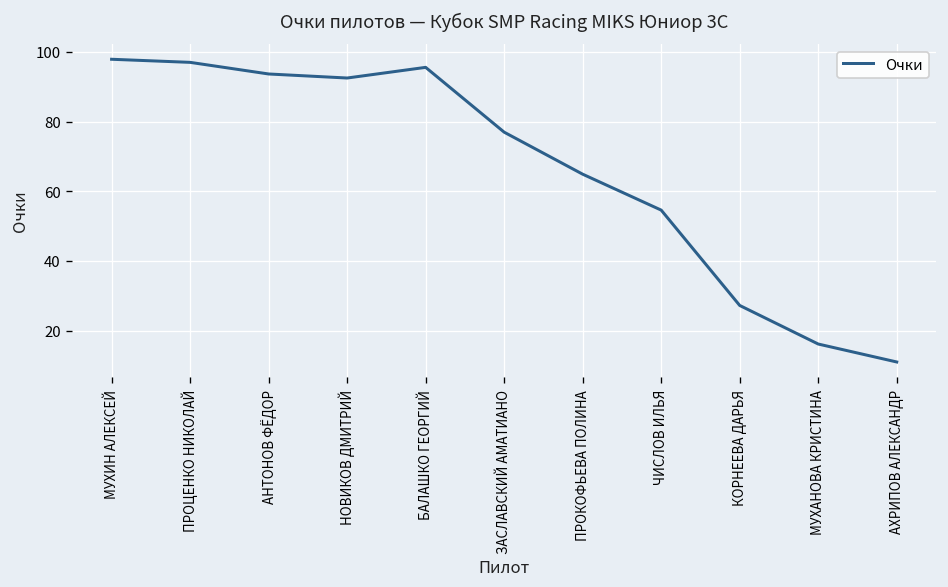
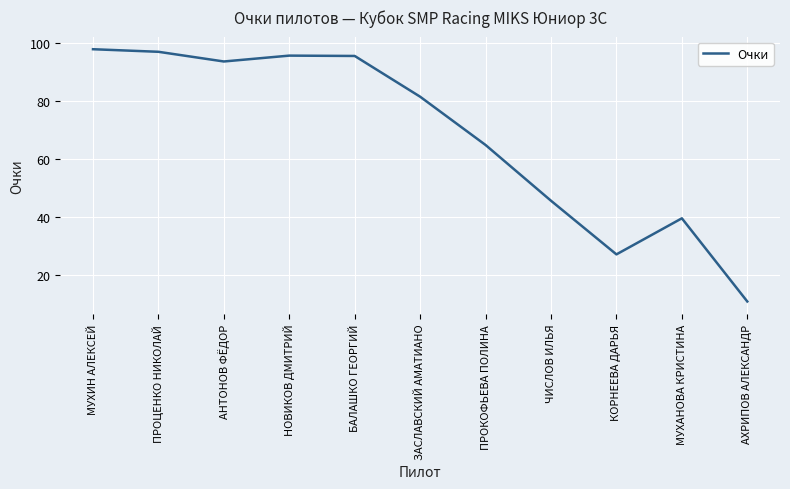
  {
    "МУХИН АЛЕКСЕЙ": 98,
    "ПРОЦЕНКО НИКОЛАЙ": 97,
    "АНТОНОВ ФЁДОР": 94,
-   "НОВИКОВ ДМИТРИЙ": 92,
+   "НОВИКОВ ДМИТРИЙ": 96,
    "БАЛАШКО ГЕОРГИЙ": 96,
-   "ЗАСЛАВСКИЙ АМАТИАНО": 77,
+   "ЗАСЛАВСКИЙ АМАТИАНО": 82,
    "ПРОКОФЬЕВА ПОЛИНА": 65,
-   "ЧИСЛОВ ИЛЬЯ": 55,
+   "ЧИСЛОВ ИЛЬЯ": 46,
    "КОРНЕЕВА ДАРЬЯ": 27,
-   "МУХАНОВА КРИСТИНА": 16,
+   "МУХАНОВА КРИСТИНА": 40,
    "АХРИПОВ АЛЕКСАНДР": 11
  }
